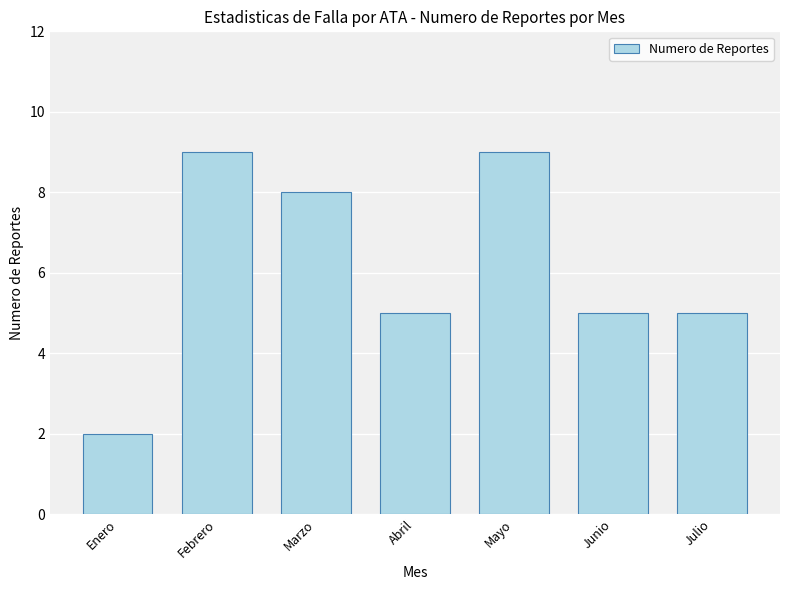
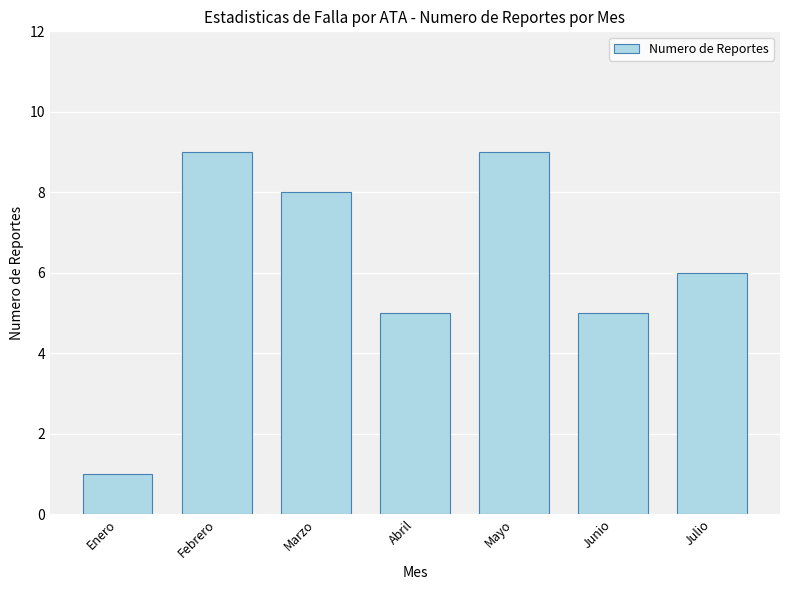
  {
-   "Enero": 2,
+   "Enero": 1,
    "Febrero": 9,
    "Marzo": 8,
    "Abril": 5,
    "Mayo": 9,
    "Junio": 5,
-   "Julio": 5
+   "Julio": 6
  }
